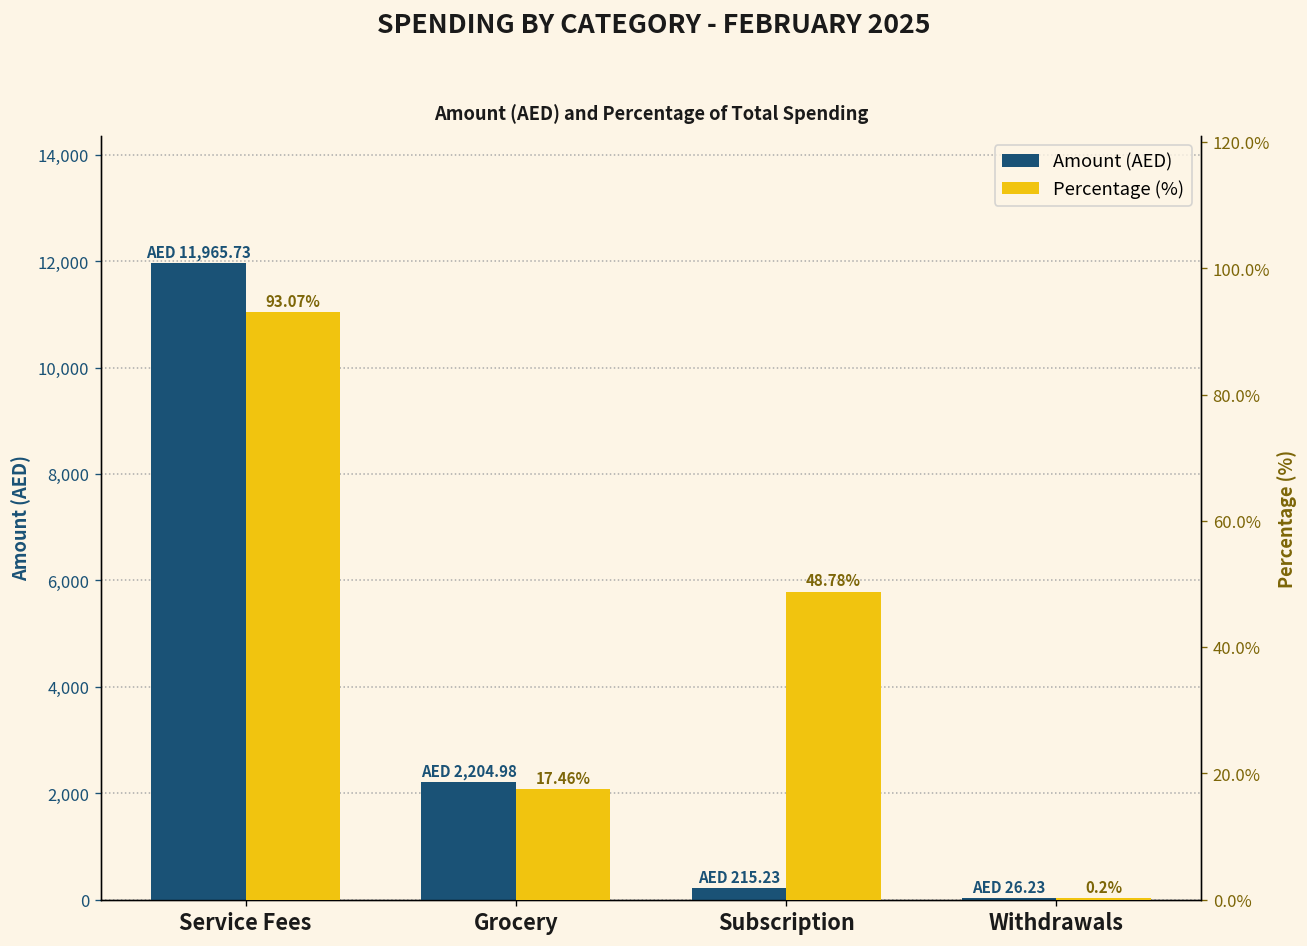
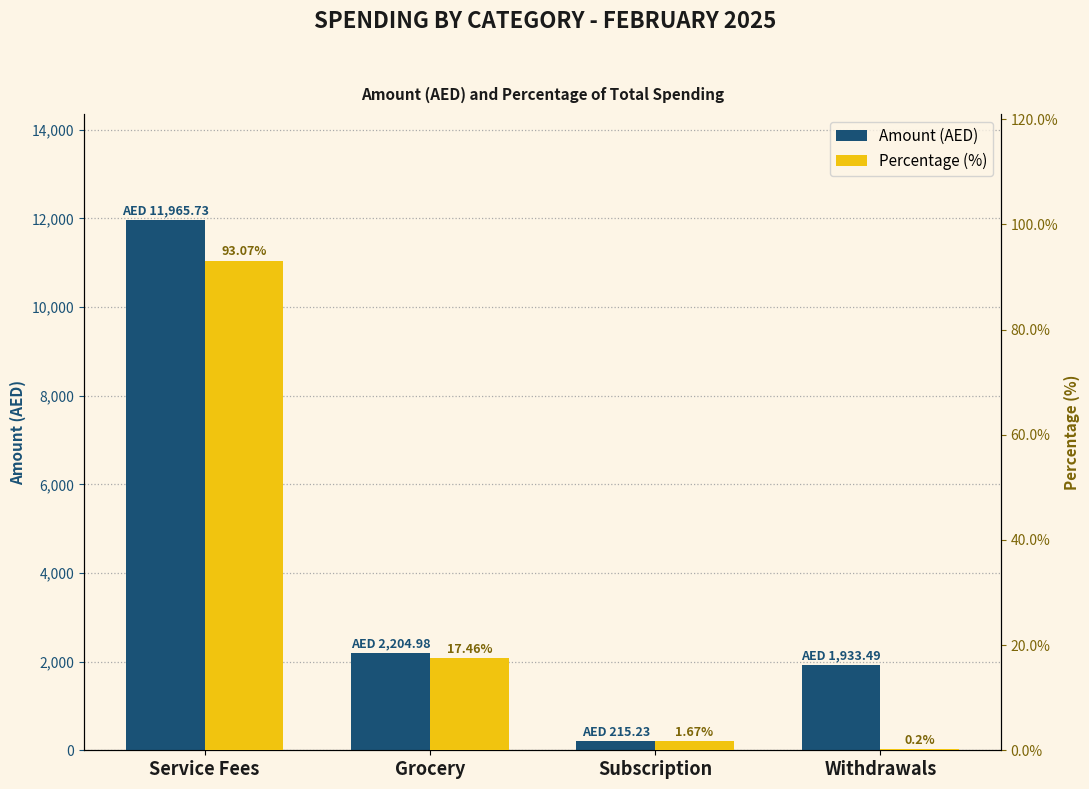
  {
    "Amount (AED)": {
      "Service Fees": "11,965.73",
      "Grocery": "2,204.98",
      "Subscription": "215.23",
-     "Withdrawals": "26.23"
+     "Withdrawals": "1,933.49"
    },
    "Percentage (%)": {
      "Service Fees": "93.07%",
      "Grocery": "17.46%",
-     "Subscription": "48.78%",
+     "Subscription": "1.67%",
      "Withdrawals": "0.2%"
    }
  }
